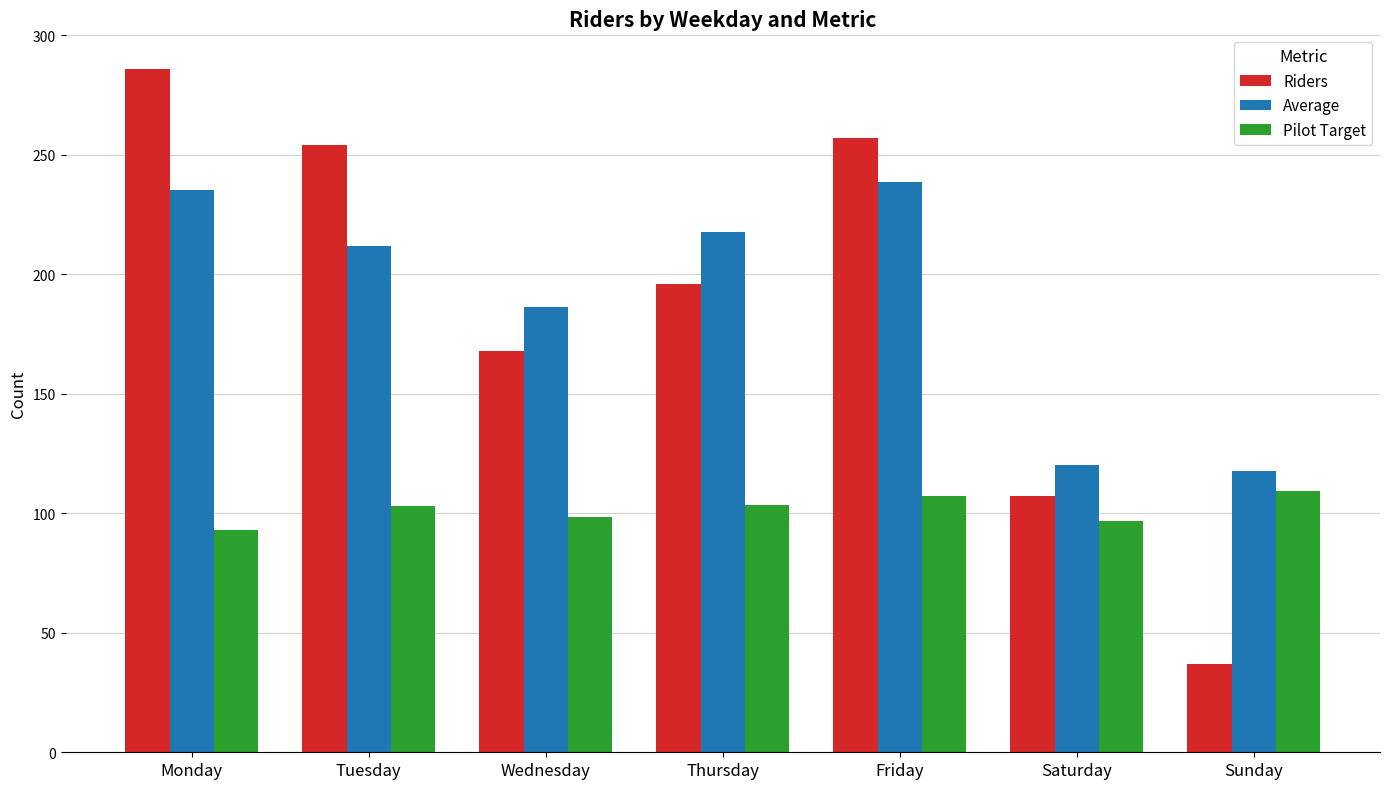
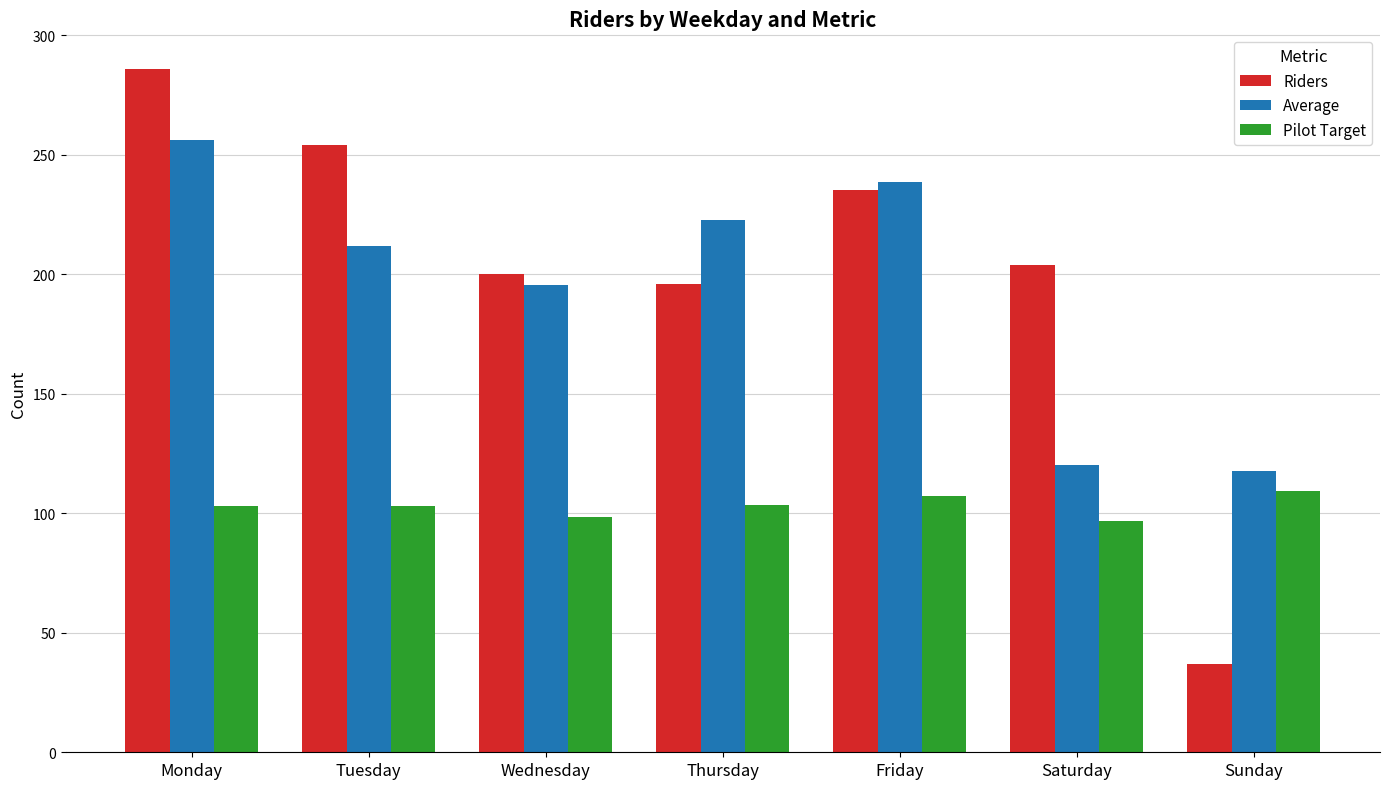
  {
    "Riders": {
      "Monday": 286,
      "Tuesday": 254,
-     "Wednesday": 168,
+     "Wednesday": 200,
      "Thursday": 196,
-     "Friday": 257,
-     "Saturday": 107,
+     "Friday": 235,
+     "Saturday": 204,
      "Sunday": 37
    },
    "Average": {
-     "Monday": 235,
+     "Monday": 256,
      "Tuesday": 212,
-     "Wednesday": 186,
-     "Thursday": 218,
+     "Wednesday": 195,
+     "Thursday": 222,
      "Friday": 239,
      "Saturday": 120,
      "Sunday": 118
    },
    "Pilot Target": {
-     "Monday": 93,
+     "Monday": 103,
      "Tuesday": 103,
      "Wednesday": 99,
      "Thursday": 104,
      "Friday": 107,
      "Saturday": 97,
      "Sunday": 109
    }
  }
